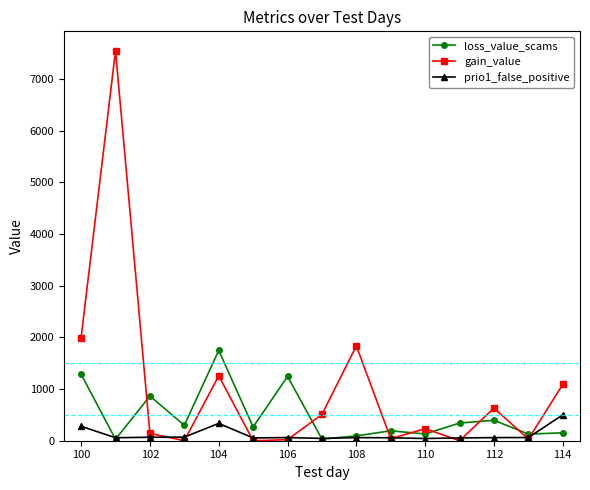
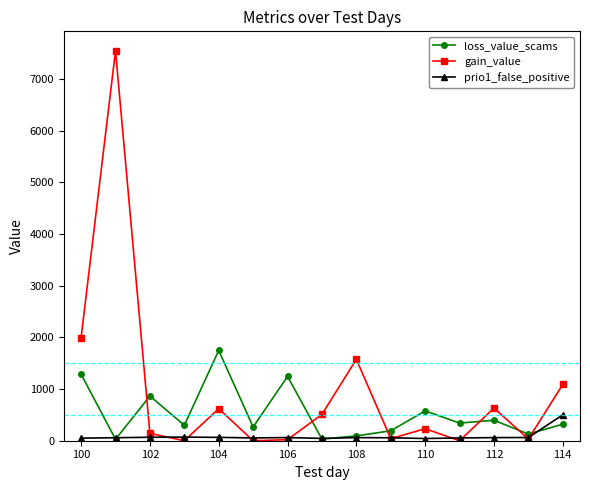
  {
    "loss_value_scams": {
      "100": 1300,
      "102": 900,
      "104": 1700,
      "106": 1200,
-     "110": 100,
+     "110": 600,
      "112": 400,
-     "114": 200
+     "114": 300
    },
    "gain_value": {
      "100": 2000,
      "102": 100,
-     "104": 1300,
-     "108": 1800,
+     "104": 600,
+     "108": 1600,
      "110": 200,
      "112": 600,
      "114": 1100
    },
    "prio1_false_positive": {
-     "100": 300,
+     "100": 100,
      "102": 100,
-     "104": 300,
+     "104": 100,
      "110": 0,
      "112": 100,
      "114": 500
    }
  }
